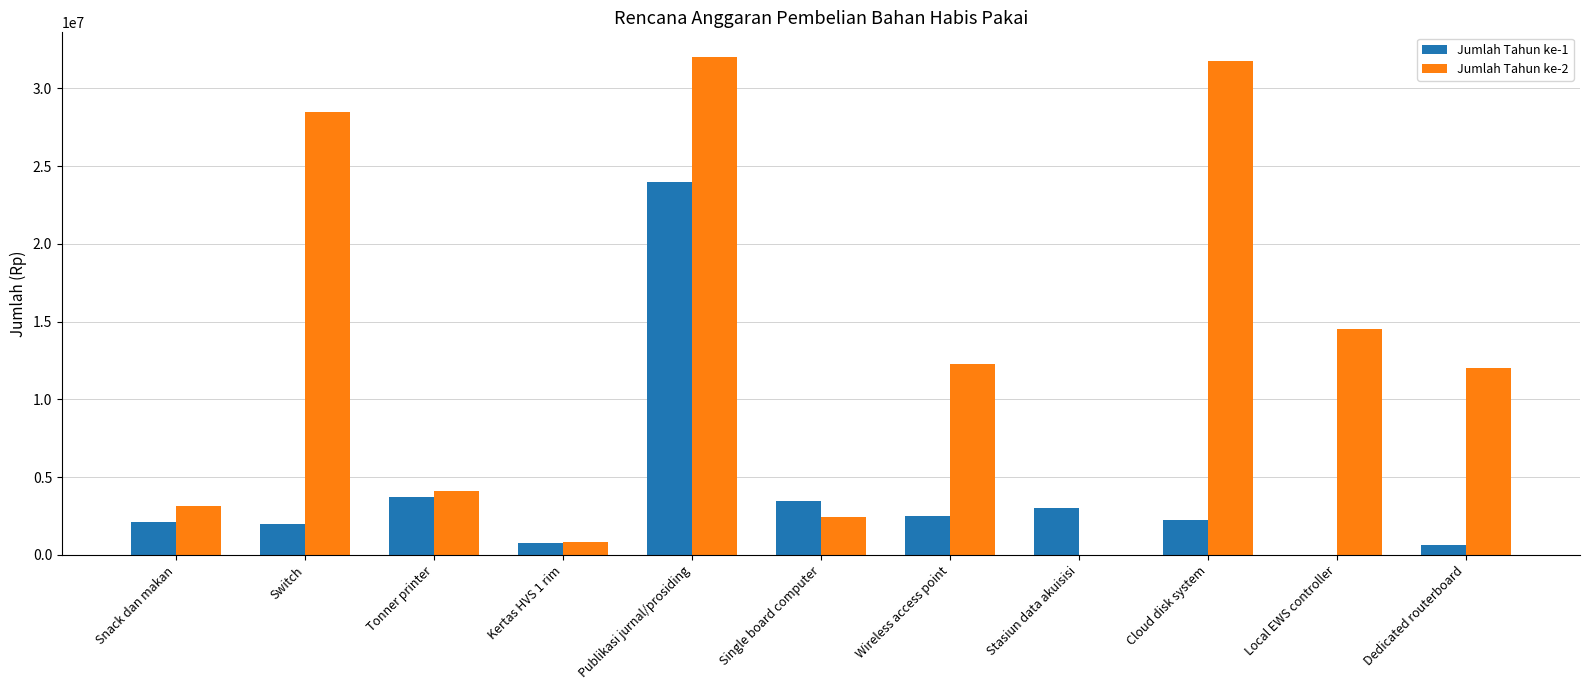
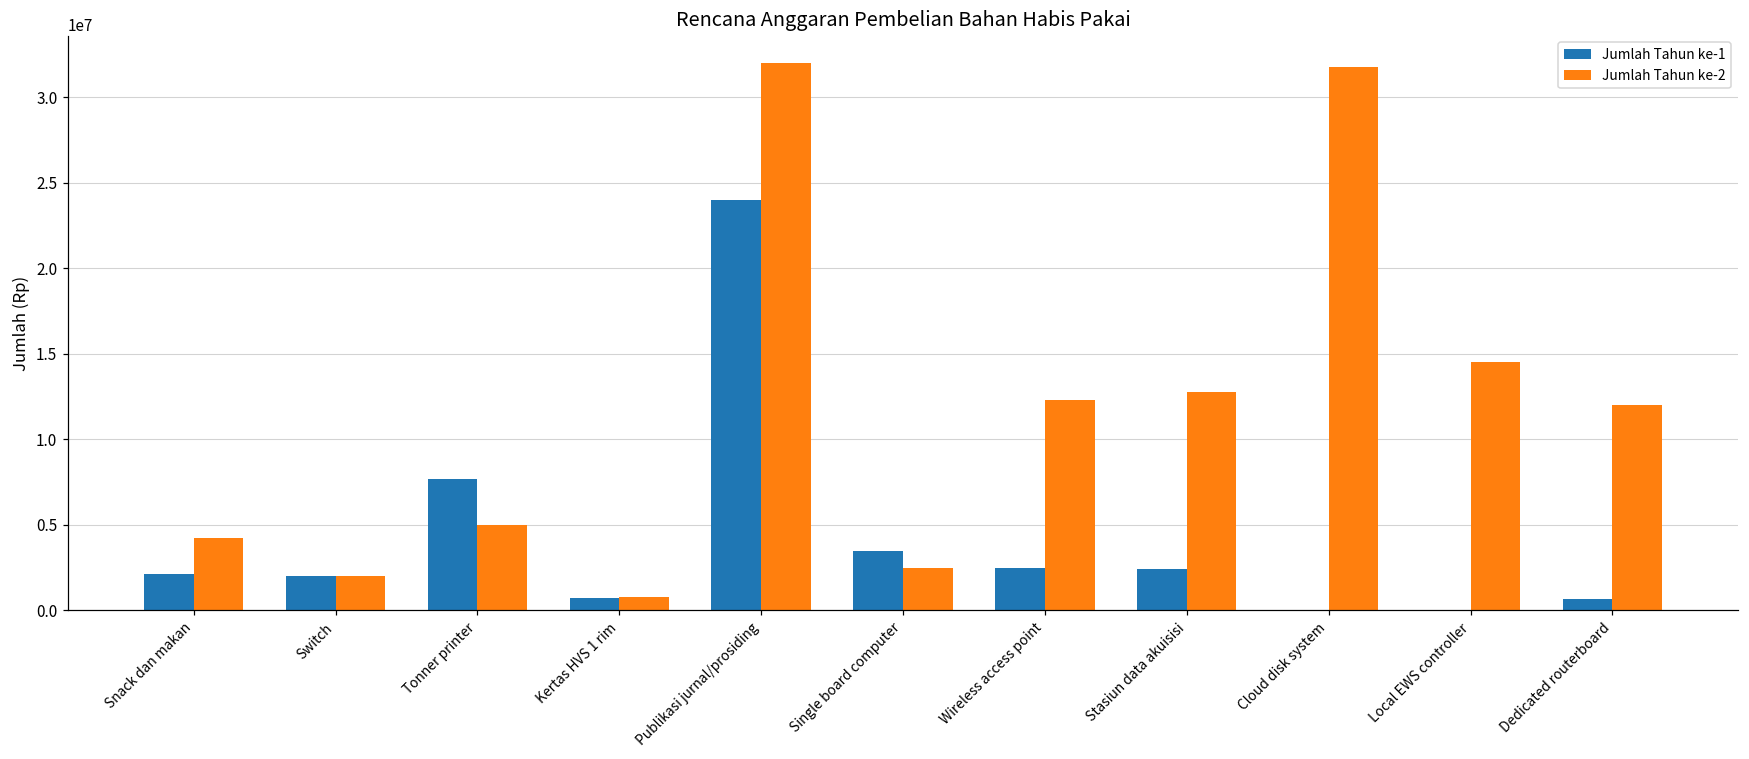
  {
    "Jumlah Tahun ke-1": {
      "Snack dan makan": 2100000,
      "Switch": 2000000,
-     "Tonner printer": 3800000,
+     "Tonner printer": 7700000,
      "Kertas HVS 1 rim": 700000,
      "Publikasi jurnal/prosiding": 24000000,
      "Single board computer": 3500000,
      "Wireless access point": 2500000,
-     "Stasiun data akuisisi": 3000000,
-     "Cloud disk system": 2200000,
+     "Stasiun data akuisisi": 2400000,
+     "Cloud disk system": 0,
      "Local EWS controller": 0,
      "Dedicated routerboard": 700000
    },
    "Jumlah Tahun ke-2": {
-     "Snack dan makan": 3100000,
-     "Switch": 28500000,
-     "Tonner printer": 4100000,
+     "Snack dan makan": 4200000,
+     "Switch": 2000000,
+     "Tonner printer": 5000000,
      "Kertas HVS 1 rim": 800000,
      "Publikasi jurnal/prosiding": 32000000,
      "Single board computer": 2500000,
      "Wireless access point": 12300000,
-     "Stasiun data akuisisi": 0,
+     "Stasiun data akuisisi": 12800000,
      "Cloud disk system": 31700000,
      "Local EWS controller": 14500000,
      "Dedicated routerboard": 12000000
    }
  }
